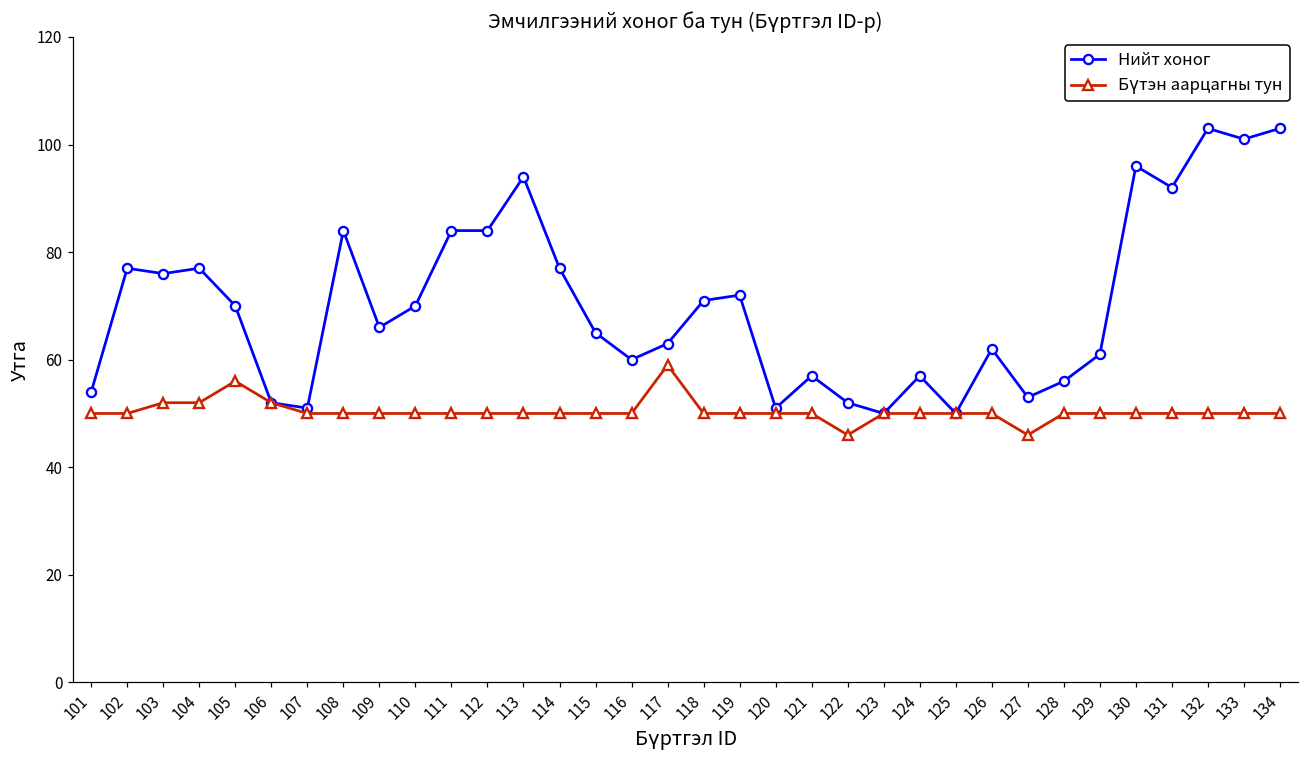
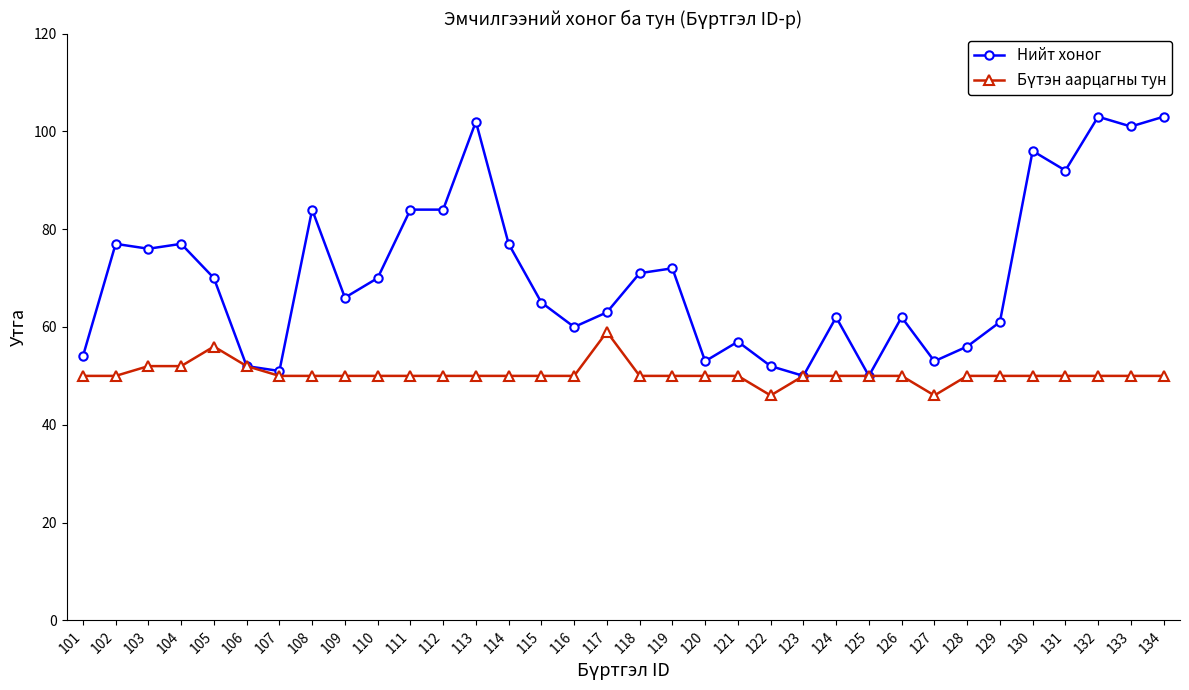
  {
    "Нийт хоног": {
      "101": 54,
      "102": 77,
      "103": 76,
      "104": 77,
      "105": 70,
      "107": 51,
      "108": 84,
      "109": 66,
      "110": 70,
      "111": 84,
      "112": 84,
-     "113": 94,
+     "113": 102,
      "114": 77,
      "115": 65,
      "116": 60,
      "117": 63,
      "118": 71,
      "119": 72,
-     "120": 51,
+     "120": 53,
      "121": 57,
      "122": 52,
-     "124": 57,
+     "124": 62,
      "126": 62,
      "127": 53,
      "128": 56,
      "129": 61,
      "130": 96,
      "131": 92,
      "132": 103,
      "133": 101,
      "134": 103
    },
    "Бүтэн аарцагны тун": {
      "101": 50,
      "102": 50,
      "103": 52,
      "104": 52,
      "105": 56,
      "107": 50,
      "108": 50,
      "109": 50,
      "110": 50,
      "111": 50,
      "112": 50,
      "113": 50,
      "114": 50,
      "115": 50,
      "116": 50,
      "117": 59,
      "118": 50,
      "119": 50,
      "120": 50,
      "121": 50,
      "122": 46,
      "124": 50,
      "126": 50,
      "127": 46,
      "128": 50,
      "129": 50,
      "130": 50,
      "131": 50,
      "132": 50,
      "133": 50,
      "134": 50
    }
  }
